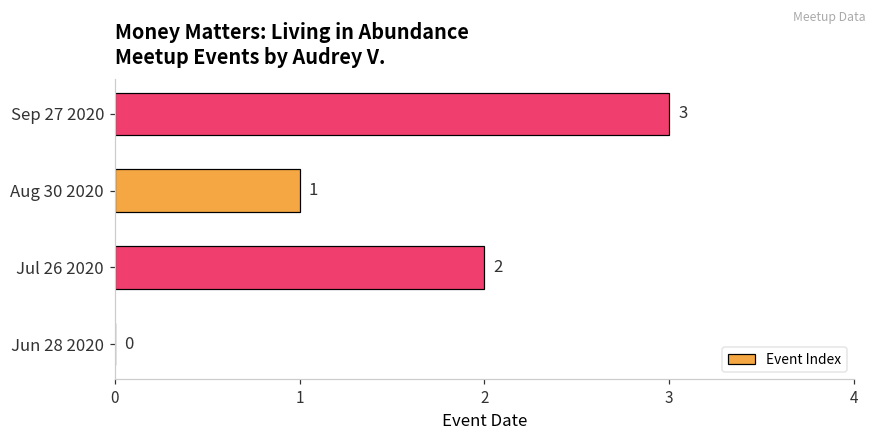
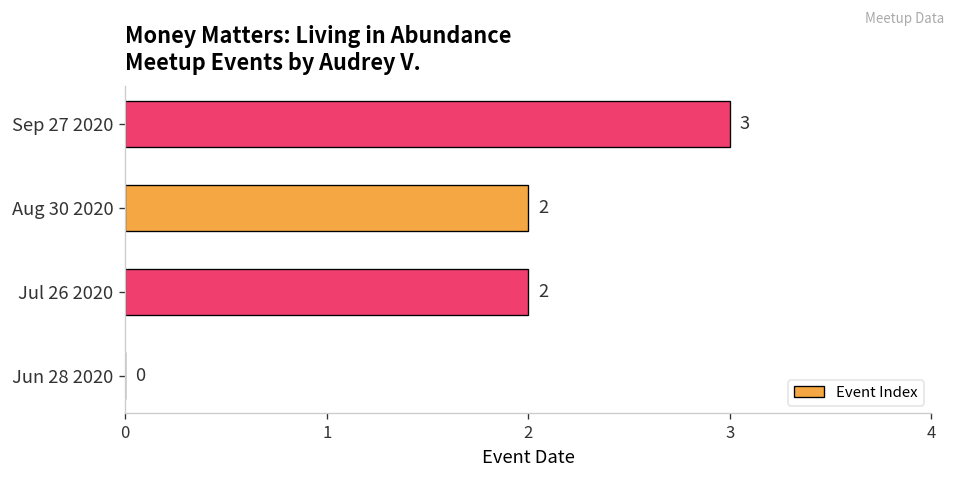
  {
    "Sep 27 2020": 3,
-   "Aug 30 2020": 1,
+   "Aug 30 2020": 2,
    "Jul 26 2020": 2,
    "Jun 28 2020": 0
  }
